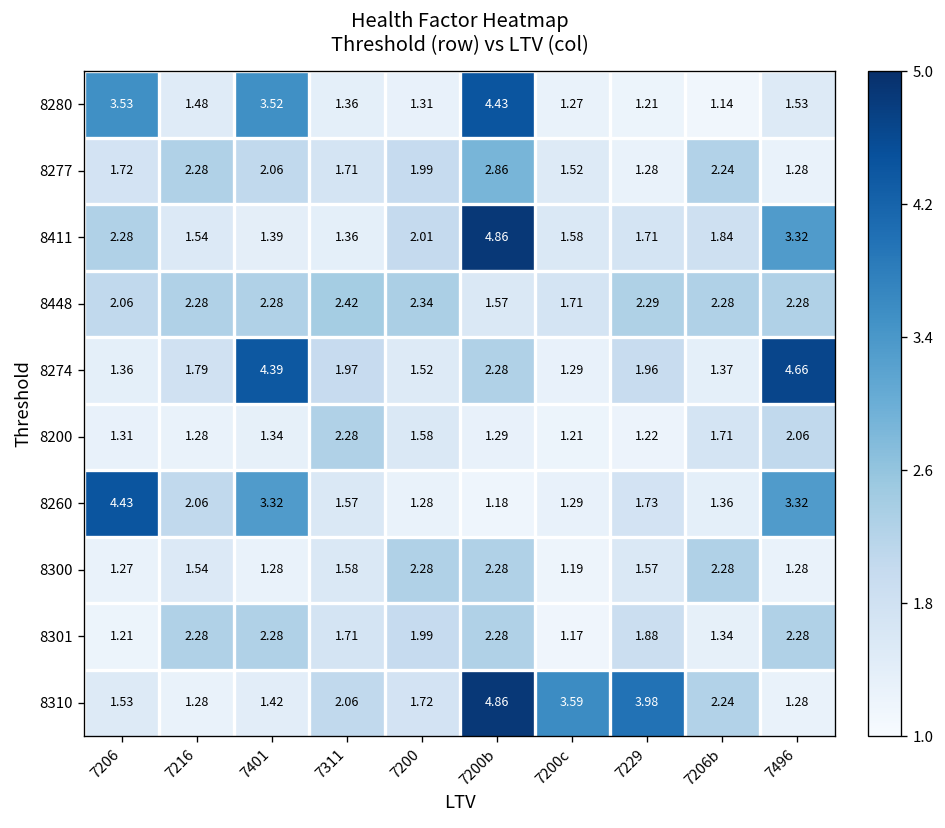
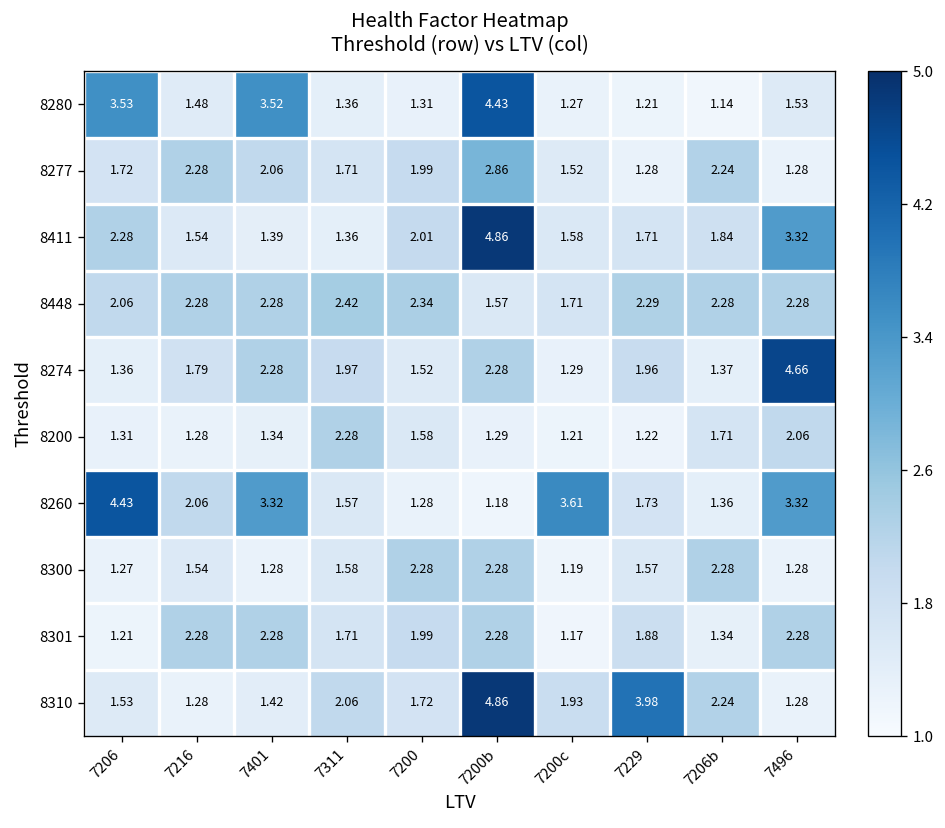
  {
    "8280": {
      "7206": 3.53,
      "7216": 1.48,
      "7401": 3.52,
      "7311": 1.36,
      "7200": 1.31,
      "7200b": 4.43,
      "7200c": 1.27,
      "7229": 1.21,
      "7206b": 1.14,
      "7496": 1.53
    },
    "8277": {
      "7206": 1.72,
      "7216": 2.28,
      "7401": 2.06,
      "7311": 1.71,
      "7200": 1.99,
      "7200b": 2.86,
      "7200c": 1.52,
      "7229": 1.28,
      "7206b": 2.24,
      "7496": 1.28
    },
    "8411": {
      "7206": 2.28,
      "7216": 1.54,
      "7401": 1.39,
      "7311": 1.36,
      "7200": 2.01,
      "7200b": 4.86,
      "7200c": 1.58,
      "7229": 1.71,
      "7206b": 1.84,
      "7496": 3.32
    },
    "8448": {
      "7206": 2.06,
      "7216": 2.28,
      "7401": 2.28,
      "7311": 2.42,
      "7200": 2.34,
      "7200b": 1.57,
      "7200c": 1.71,
      "7229": 2.29,
      "7206b": 2.28,
      "7496": 2.28
    },
    "8274": {
      "7206": 1.36,
      "7216": 1.79,
-     "7401": 4.39,
+     "7401": 2.28,
      "7311": 1.97,
      "7200": 1.52,
      "7200b": 2.28,
      "7200c": 1.29,
      "7229": 1.96,
      "7206b": 1.37,
      "7496": 4.66
    },
    "8200": {
      "7206": 1.31,
      "7216": 1.28,
      "7401": 1.34,
      "7311": 2.28,
      "7200": 1.58,
      "7200b": 1.29,
      "7200c": 1.21,
      "7229": 1.22,
      "7206b": 1.71,
      "7496": 2.06
    },
    "8260": {
      "7206": 4.43,
      "7216": 2.06,
      "7401": 3.32,
      "7311": 1.57,
      "7200": 1.28,
      "7200b": 1.18,
-     "7200c": 1.29,
+     "7200c": 3.61,
      "7229": 1.73,
      "7206b": 1.36,
      "7496": 3.32
    },
    "8300": {
      "7206": 1.27,
      "7216": 1.54,
      "7401": 1.28,
      "7311": 1.58,
      "7200": 2.28,
      "7200b": 2.28,
      "7200c": 1.19,
      "7229": 1.57,
      "7206b": 2.28,
      "7496": 1.28
    },
    "8301": {
      "7206": 1.21,
      "7216": 2.28,
      "7401": 2.28,
      "7311": 1.71,
      "7200": 1.99,
      "7200b": 2.28,
      "7200c": 1.17,
      "7229": 1.88,
      "7206b": 1.34,
      "7496": 2.28
    },
    "8310": {
      "7206": 1.53,
      "7216": 1.28,
      "7401": 1.42,
      "7311": 2.06,
      "7200": 1.72,
      "7200b": 4.86,
-     "7200c": 3.59,
+     "7200c": 1.93,
      "7229": 3.98,
      "7206b": 2.24,
      "7496": 1.28
    }
  }
